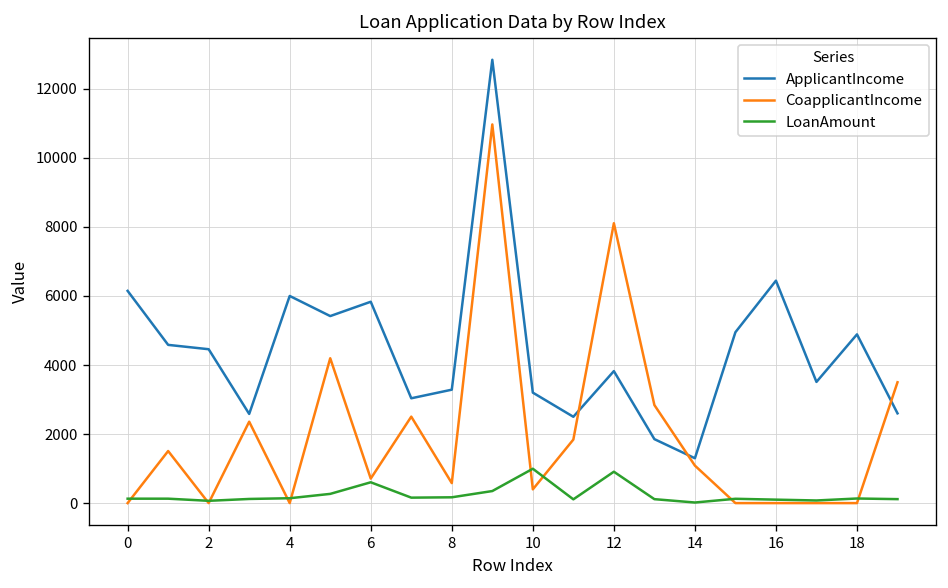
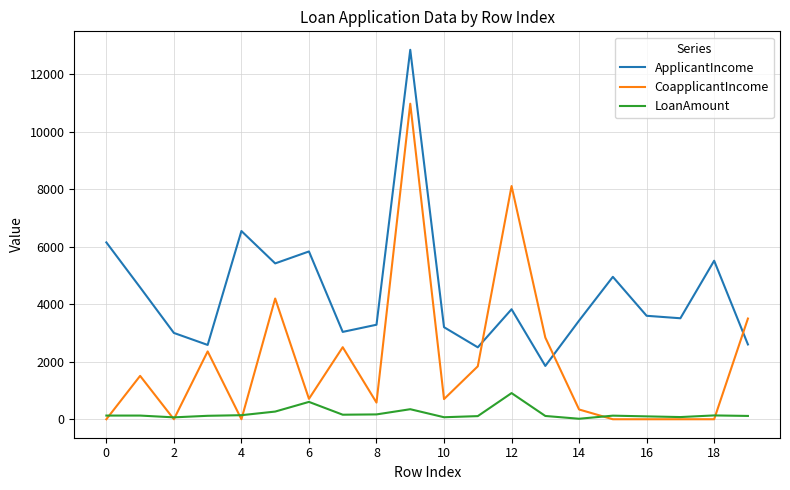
  {
    "ApplicantIncome": {
      "0": 6100,
-     "2": 4500,
-     "4": 6000,
+     "2": 3000,
+     "4": 6500,
      "6": 5800,
      "8": 3300,
      "10": 3200,
      "12": 3800,
-     "14": 1300,
-     "16": 6400,
-     "18": 4900
+     "14": 3400,
+     "16": 3600,
+     "18": 5500
    },
    "CoapplicantIncome": {
      "0": 0,
      "4": 0,
      "6": 700,
      "8": 600,
-     "10": 400,
+     "10": 700,
      "12": 8100,
-     "14": 1100,
+     "14": 300,
      "16": 0,
      "18": 0
    },
    "LoanAmount": {
      "0": 100,
      "4": 100,
      "6": 600,
      "8": 200,
-     "10": 1000,
+     "10": 100,
      "12": 900,
      "14": 0,
      "16": 100,
      "18": 100
    }
  }
